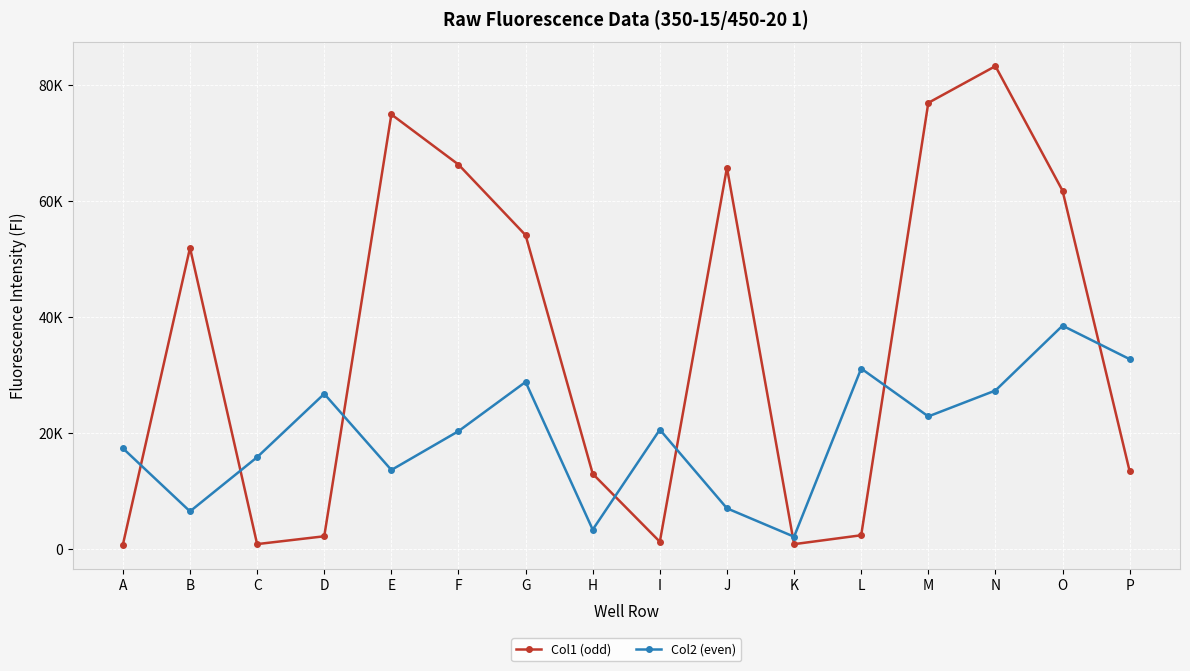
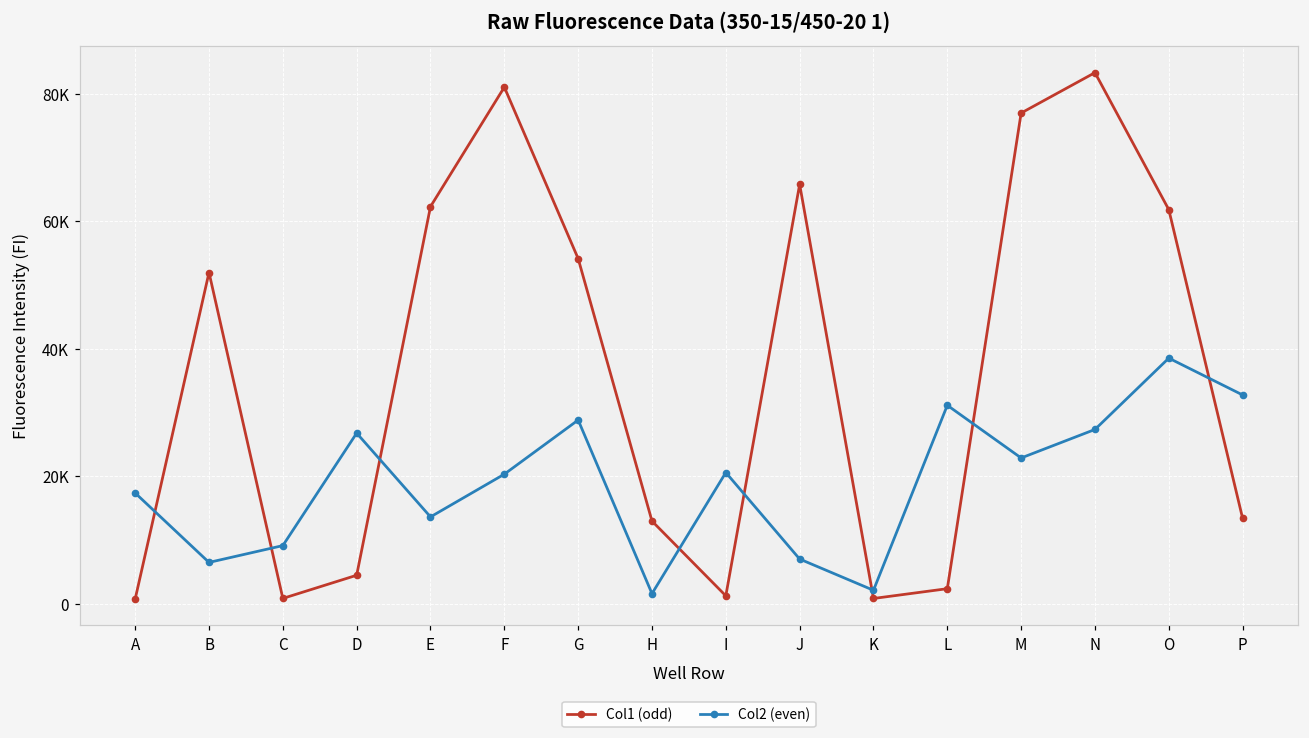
  {
    "Col1 (odd)": {
      "A": 1000,
      "B": 52000,
      "C": 1000,
-     "D": 2000,
-     "E": 75000,
-     "F": 66000,
+     "D": 4000,
+     "E": 62000,
+     "F": 81000,
      "G": 54000,
      "H": 13000,
      "I": 1000,
      "J": 66000,
      "K": 1000,
      "L": 2000,
      "M": 77000,
      "N": 83000,
      "O": 62000,
      "P": 13000
    },
    "Col2 (even)": {
      "A": 17000,
      "B": 6000,
-     "C": 16000,
+     "C": 9000,
      "D": 27000,
      "E": 14000,
      "F": 20000,
      "G": 29000,
-     "H": 3000,
+     "H": 2000,
      "I": 21000,
      "J": 7000,
      "K": 2000,
      "L": 31000,
      "M": 23000,
      "N": 27000,
      "O": 39000,
      "P": 33000
    }
  }
